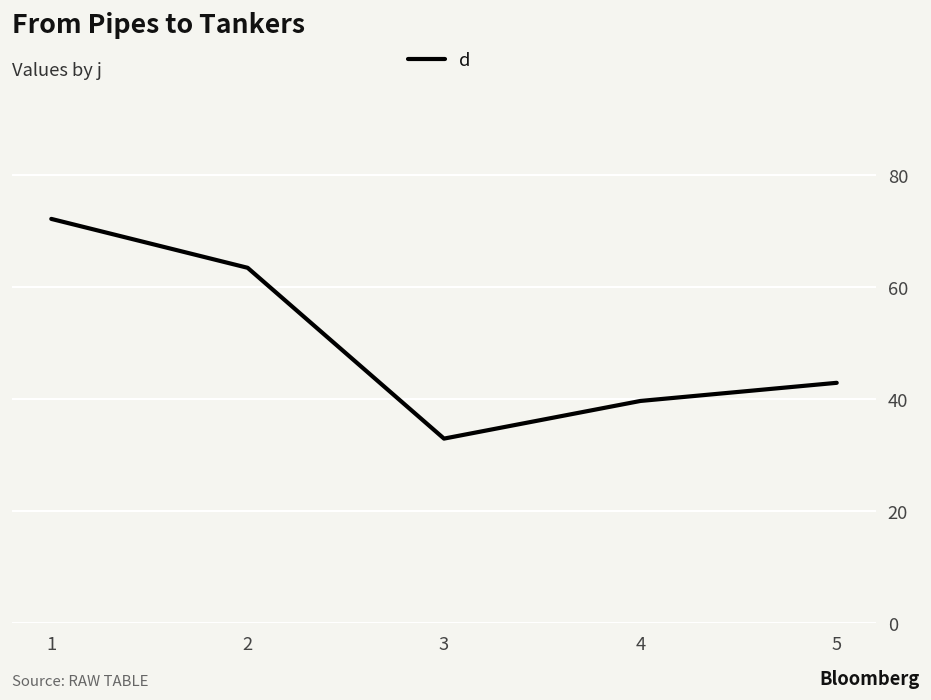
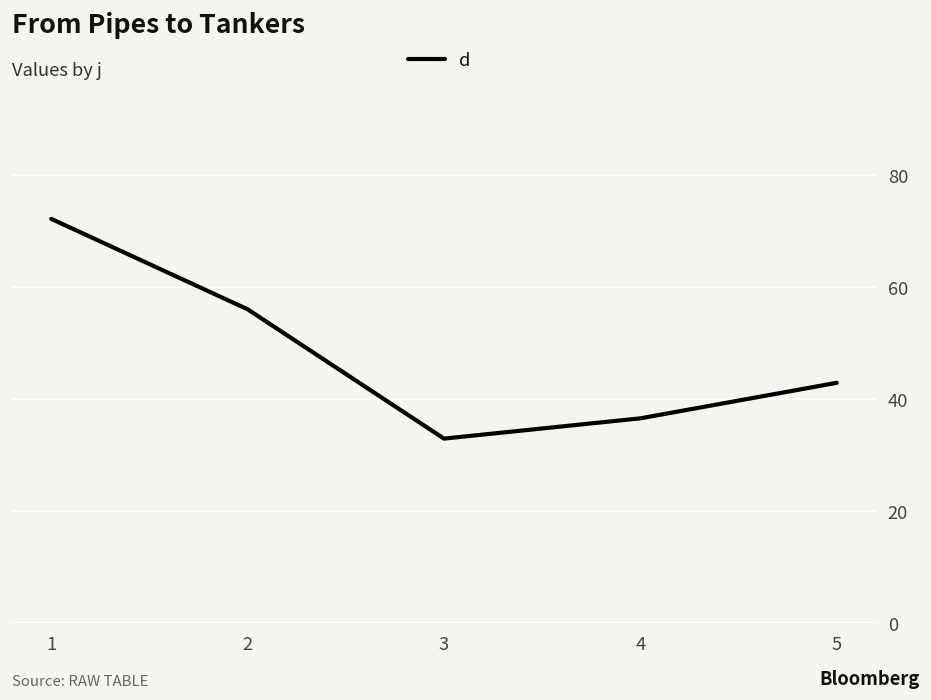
  {
    "1": 72,
-   "2": 63,
+   "2": 56,
    "3": 33,
-   "4": 40,
+   "4": 37,
    "5": 43
  }
